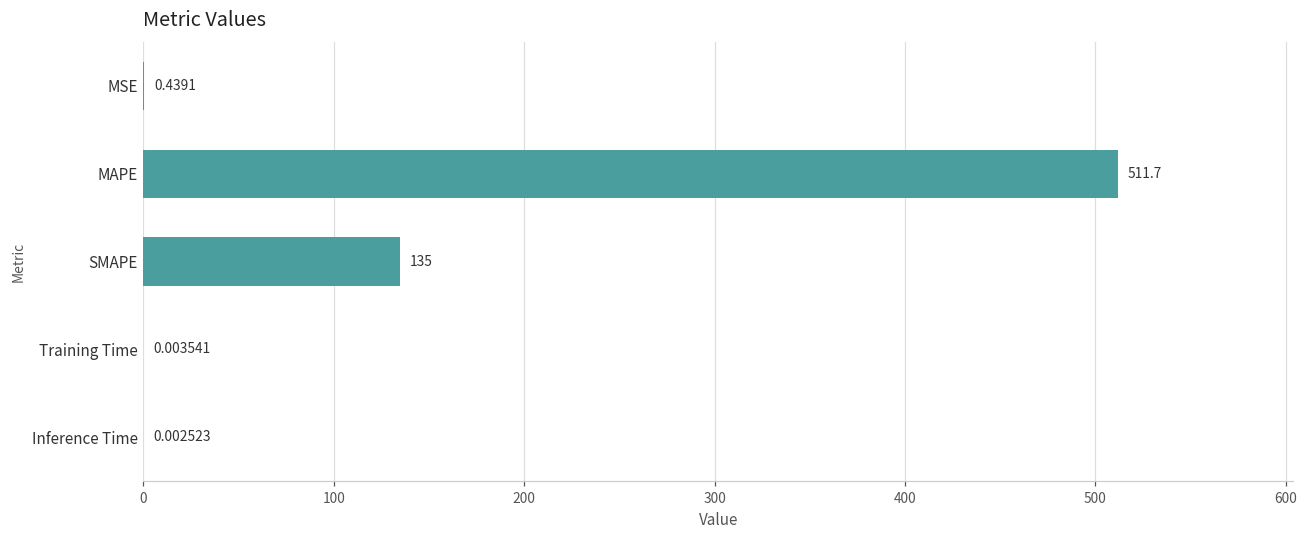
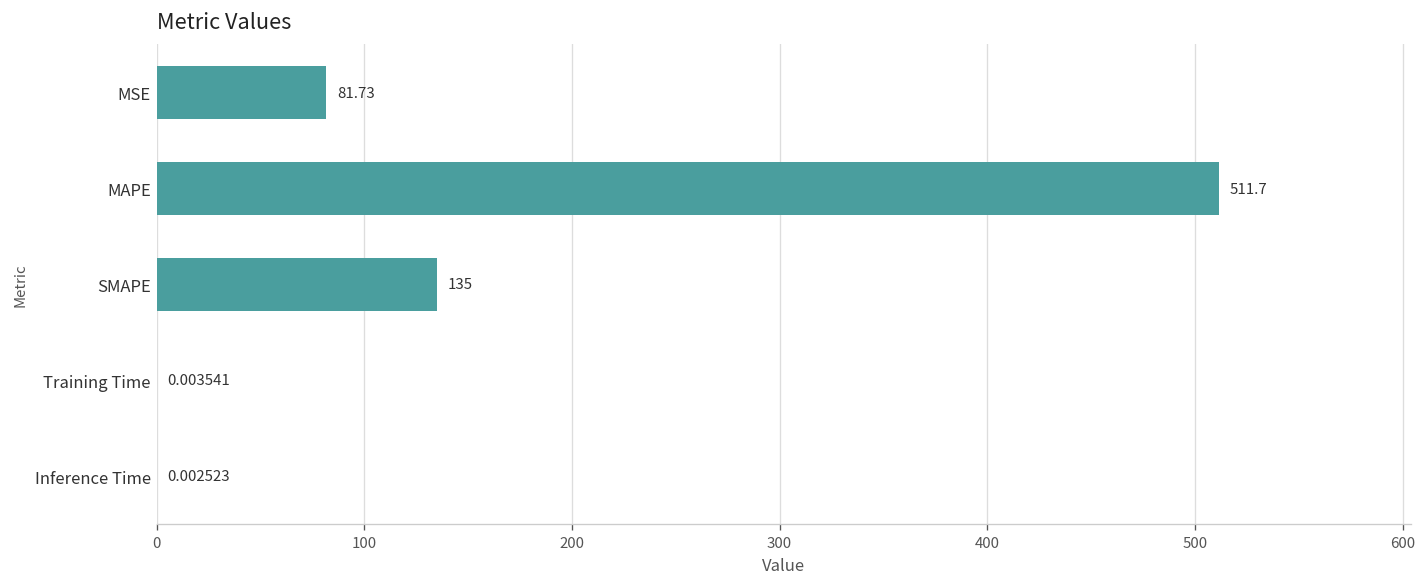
  {
-   "MSE": 0.4391,
+   "MSE": 81.73,
    "MAPE": 511.7,
    "SMAPE": 135,
    "Training Time": 0.003541,
    "Inference Time": 0.002523
  }
